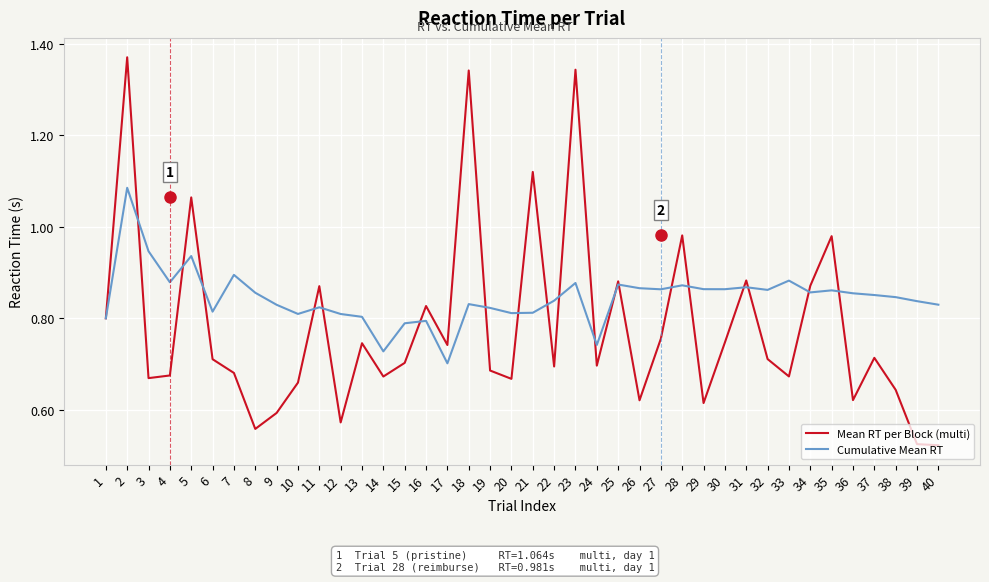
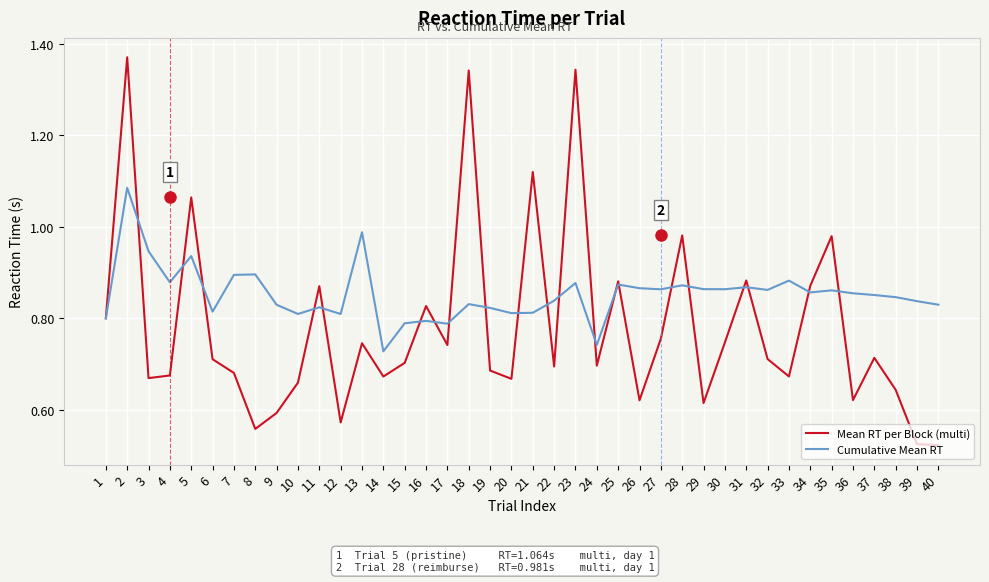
  {
    "Cumulative Mean RT": {
      "2": 1.09,
      "3": 0.95,
      "4": 0.88,
      "5": 0.94,
      "6": 0.81,
      "7": 0.90,
-     "8": 0.86,
+     "8": 0.90,
      "9": 0.83,
      "10": 0.81,
      "11": 0.82,
      "12": 0.81,
-     "13": 0.80,
+     "13": 0.99,
      "14": 0.73,
      "15": 0.79,
      "16": 0.79,
-     "17": 0.70,
+     "17": 0.79,
      "18": 0.83,
      "19": 0.82,
      "20": 0.81,
      "21": 0.81,
      "22": 0.84,
      "23": 0.88,
      "24": 0.74,
      "25": 0.87,
      "26": 0.87,
      "27": 0.86,
      "28": 0.87,
      "29": 0.86,
      "30": 0.86,
      "31": 0.87,
      "32": 0.86,
      "33": 0.88,
      "34": 0.86,
      "35": 0.86,
      "36": 0.85,
      "37": 0.85,
      "38": 0.85,
      "39": 0.84,
      "40": 0.83
    }
  }
